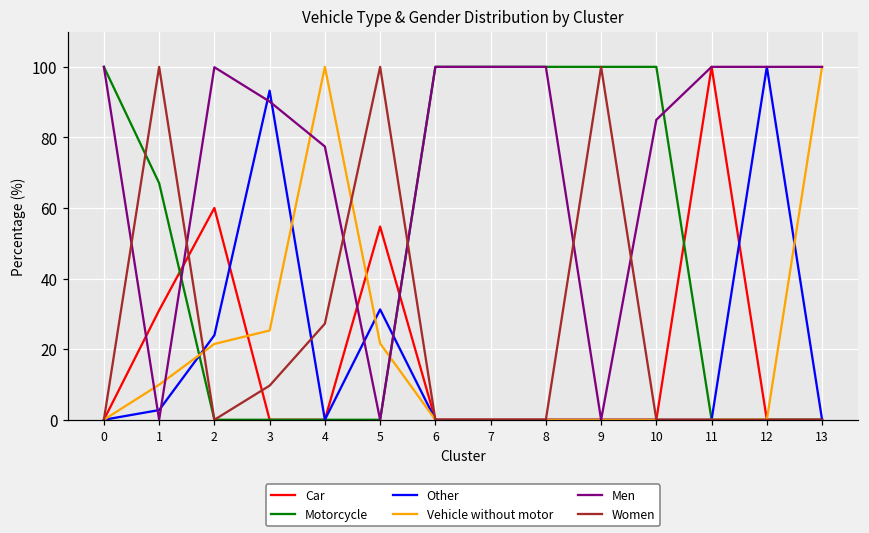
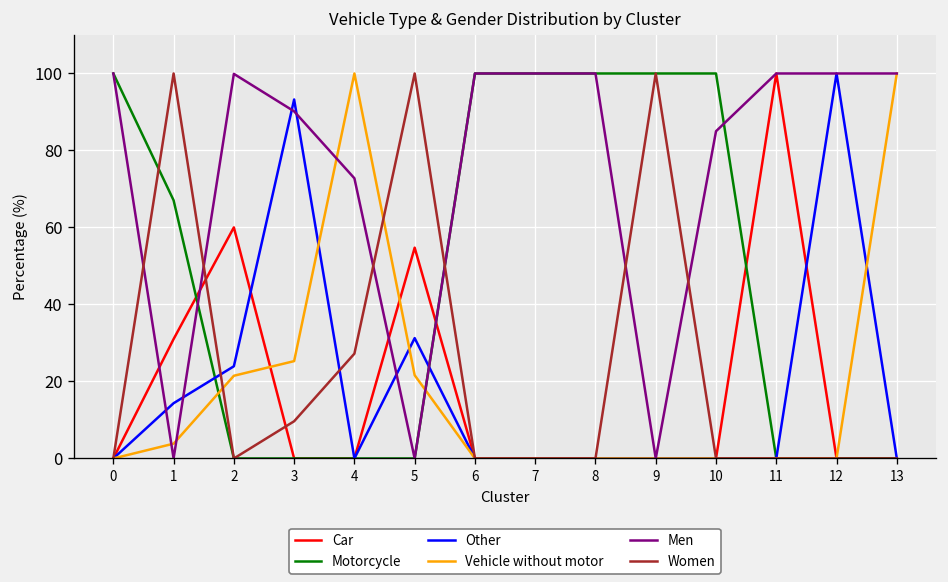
  {
    "Car": {
      "1": 31,
      "2": 60,
      "5": 55
    },
    "Motorcycle": {
      "1": 67,
      "10": 100
    },
    "Other": {
-     "1": 3,
+     "1": 14,
      "2": 24,
      "3": 93,
      "5": 31
    },
    "Vehicle without motor": {
-     "1": 10,
+     "1": 4,
      "2": 21,
      "3": 25,
      "4": 100,
      "5": 22
    },
    "Men": {
      "1": 0,
      "2": 100,
      "3": 90,
-     "4": 77,
+     "4": 73,
      "10": 85
    },
    "Women": {
      "1": 100,
      "3": 10,
      "4": 27,
      "5": 100
    }
  }
